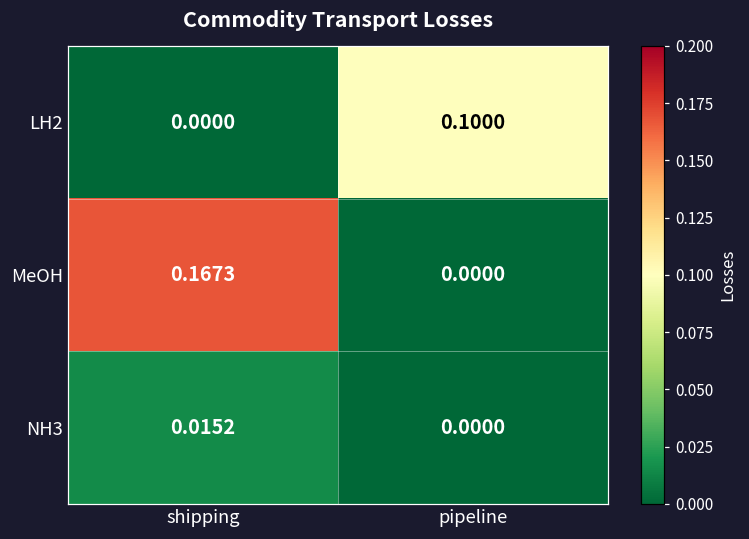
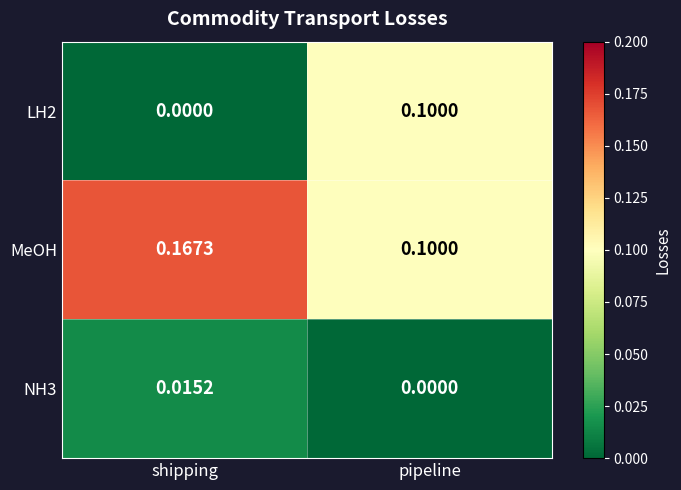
  {
    "LH2": {
      "shipping": 0.0000,
      "pipeline": 0.1000
    },
    "MeOH": {
      "shipping": 0.1673,
-     "pipeline": 0.0000
+     "pipeline": 0.1000
    },
    "NH3": {
      "shipping": 0.0152,
      "pipeline": 0.0000
    }
  }
